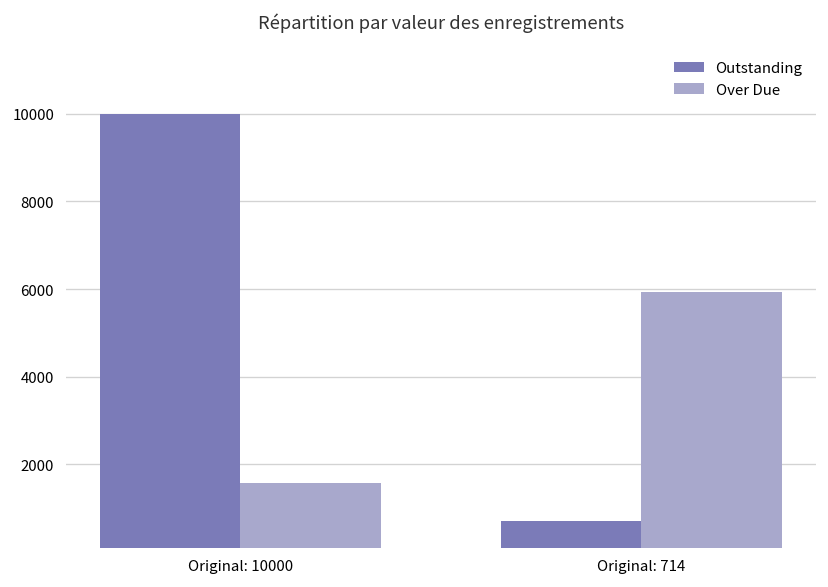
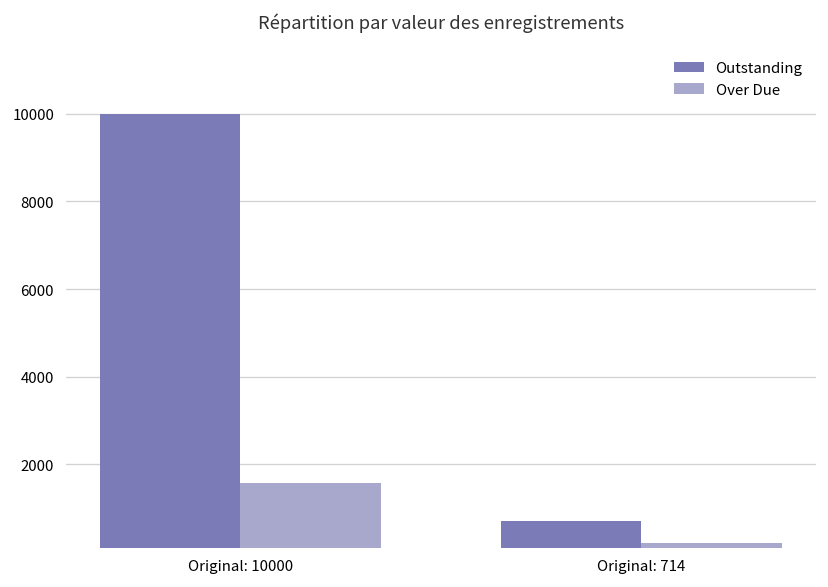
  {
    "Outstanding": {
      "Original: 10000": 10000,
      "Original: 714": 700
    },
    "Over Due": {
      "Original: 10000": 1600,
-     "Original: 714": 5900
+     "Original: 714": 200
    }
  }
